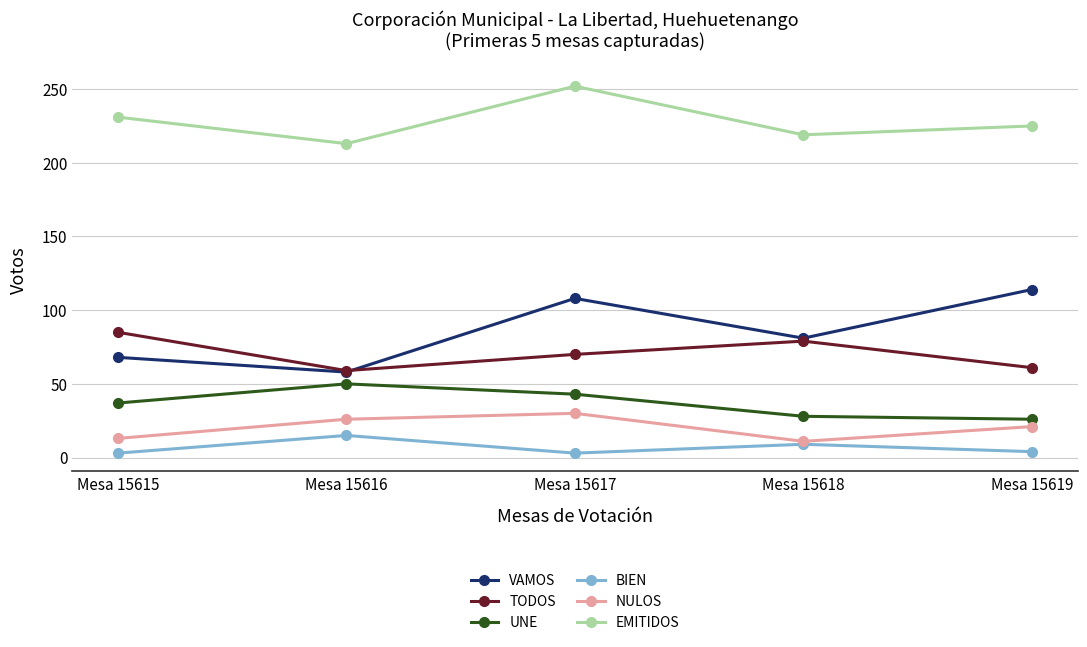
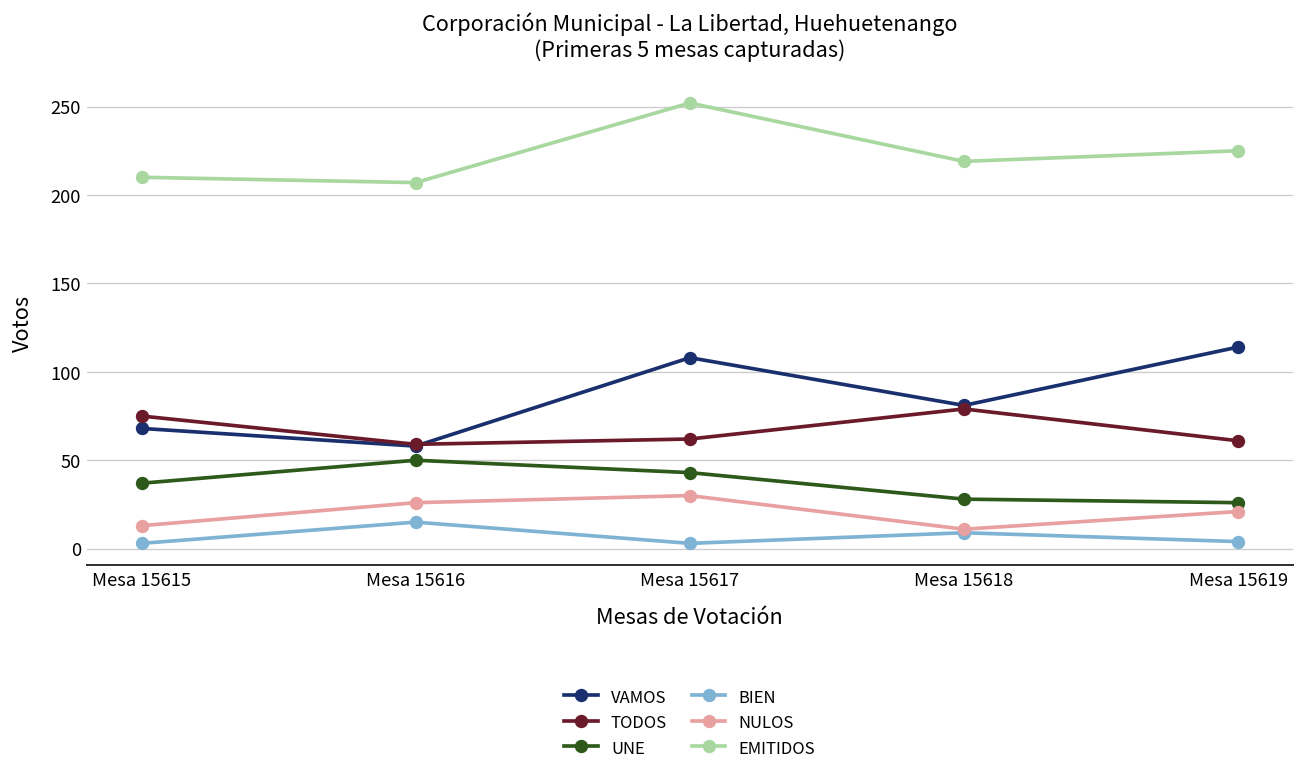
  {
    "VAMOS": {
      "Mesa 15615": 68,
      "Mesa 15617": 108,
      "Mesa 15618": 81,
      "Mesa 15619": 114
    },
    "TODOS": {
-     "Mesa 15615": 85,
-     "Mesa 15617": 70,
+     "Mesa 15615": 75,
+     "Mesa 15617": 62,
      "Mesa 15618": 79,
      "Mesa 15619": 61
    },
    "UNE": {
      "Mesa 15615": 37,
      "Mesa 15616": 50,
      "Mesa 15617": 43,
      "Mesa 15618": 28,
      "Mesa 15619": 26
    },
    "BIEN": {
      "Mesa 15615": 3,
      "Mesa 15616": 15,
      "Mesa 15617": 3,
      "Mesa 15618": 9,
      "Mesa 15619": 4
    },
    "NULOS": {
      "Mesa 15615": 13,
      "Mesa 15616": 26,
      "Mesa 15617": 30,
      "Mesa 15618": 11,
      "Mesa 15619": 21
    },
    "EMITIDOS": {
-     "Mesa 15615": 231,
-     "Mesa 15616": 213,
+     "Mesa 15615": 210,
+     "Mesa 15616": 207,
      "Mesa 15617": 252,
      "Mesa 15618": 219,
      "Mesa 15619": 225
    }
  }
